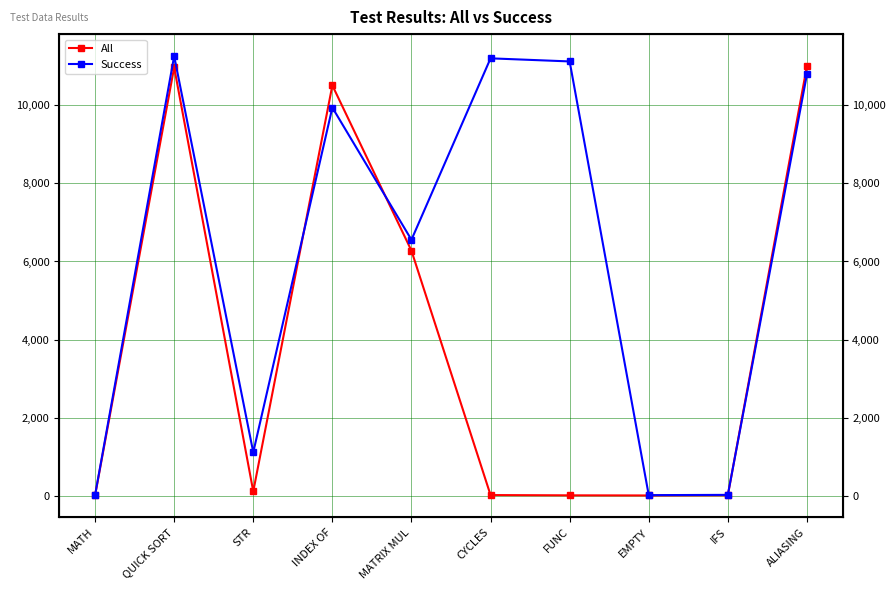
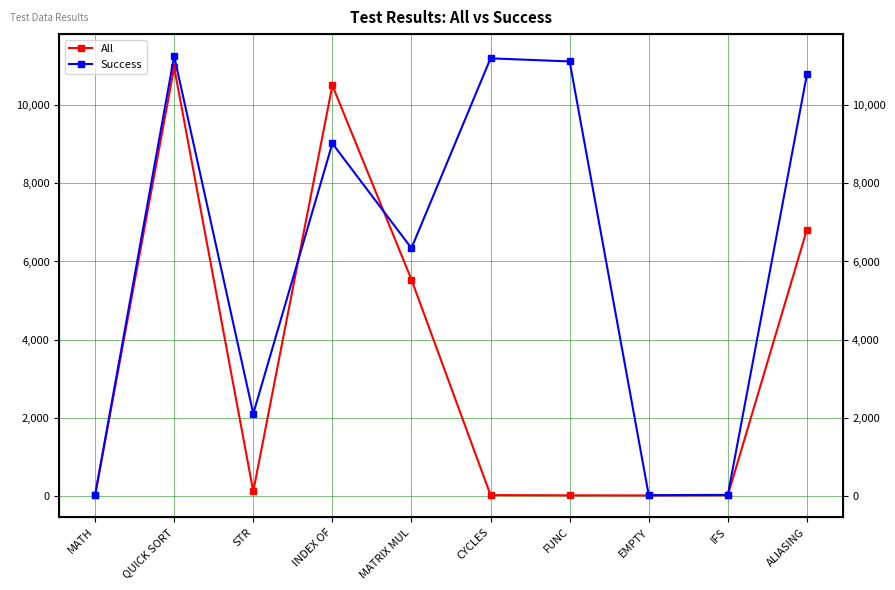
  {
    "All": {
      "QUICK SORT": "11,000",
      "STR": "100",
      "INDEX OF": "10,500",
-     "MATRIX MUL": "6,300",
+     "MATRIX MUL": "5,500",
      "CYCLES": "0",
      "FUNC": "0",
-     "ALIASING": "11,000"
+     "ALIASING": "6,800"
    },
    "Success": {
      "QUICK SORT": "11,300",
-     "STR": "1,100",
-     "INDEX OF": "9,900",
-     "MATRIX MUL": "6,600",
+     "STR": "2,100",
+     "INDEX OF": "9,000",
+     "MATRIX MUL": "6,300",
      "CYCLES": "11,200",
      "FUNC": "11,100",
      "ALIASING": "10,800"
    }
  }
